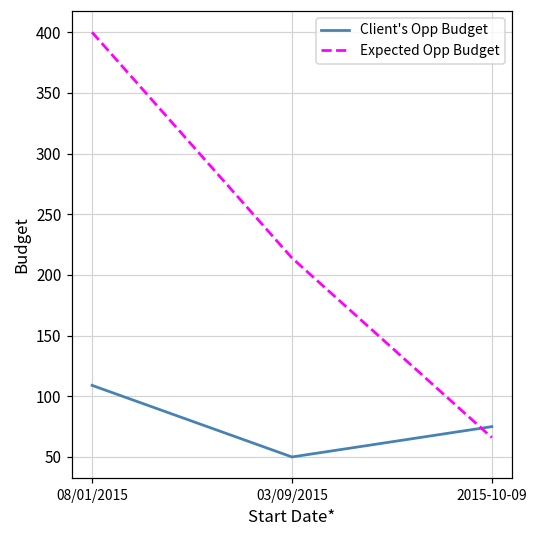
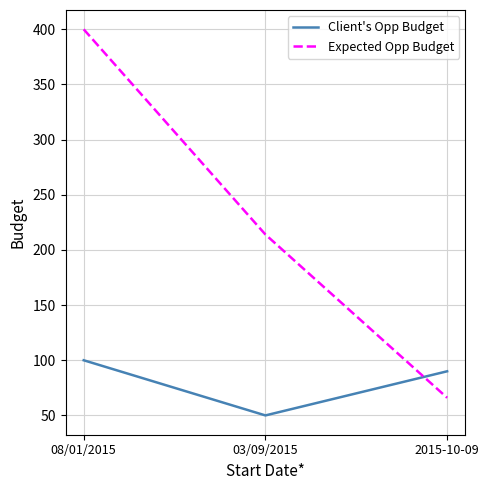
  {
    "Client's Opp Budget": {
-     "08/01/2015": 109,
+     "08/01/2015": 100,
      "03/09/2015": 50,
-     "2015-10-09": 75
+     "2015-10-09": 90
    },
    "Expected Opp Budget": {
      "08/01/2015": 400,
      "03/09/2015": 214,
      "2015-10-09": 66
    }
  }
